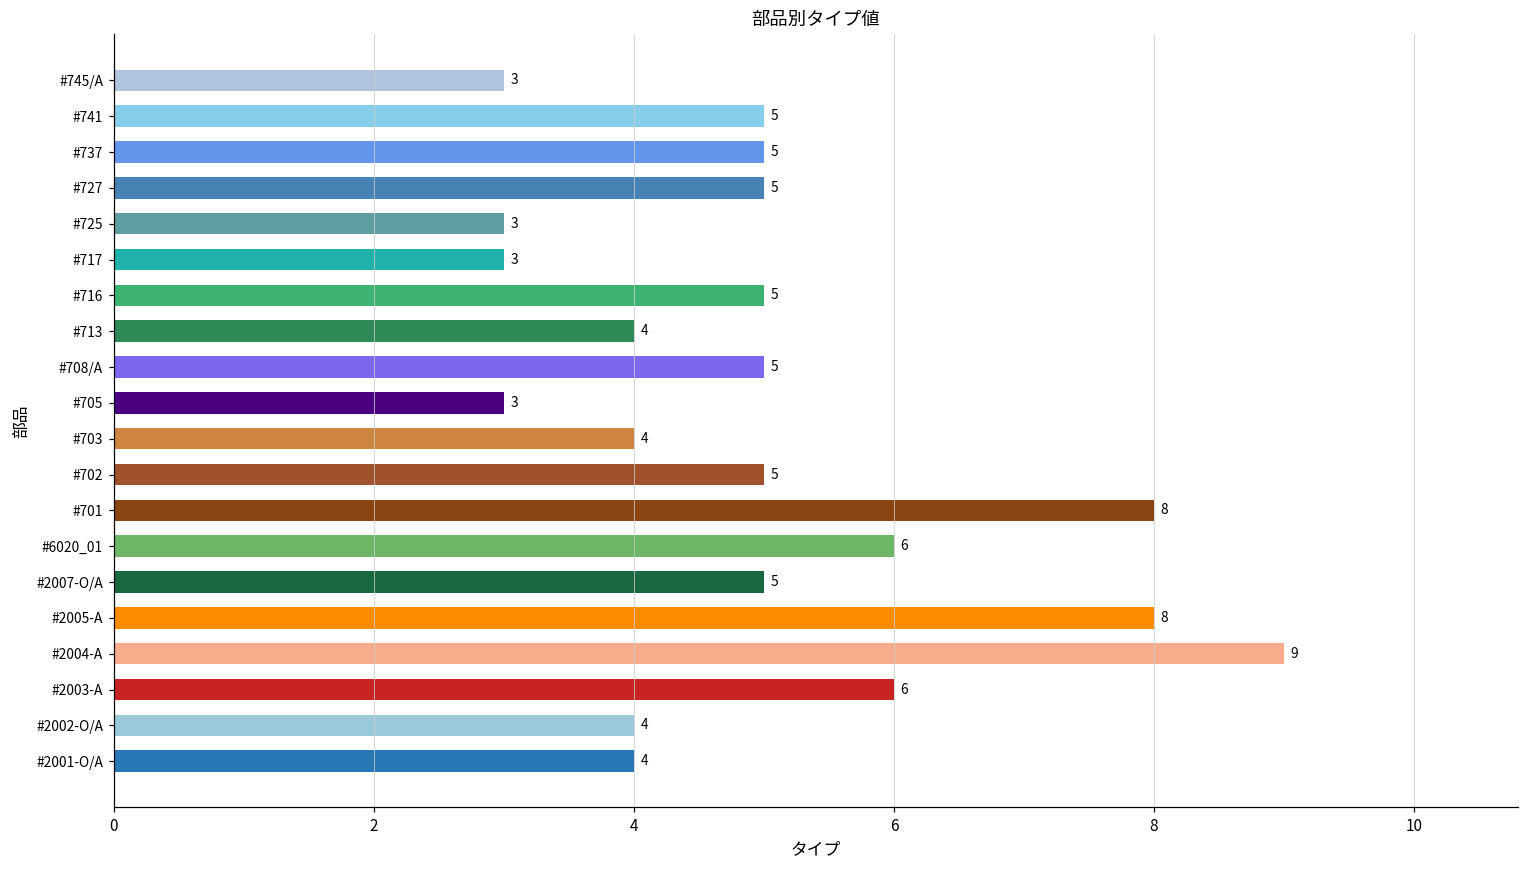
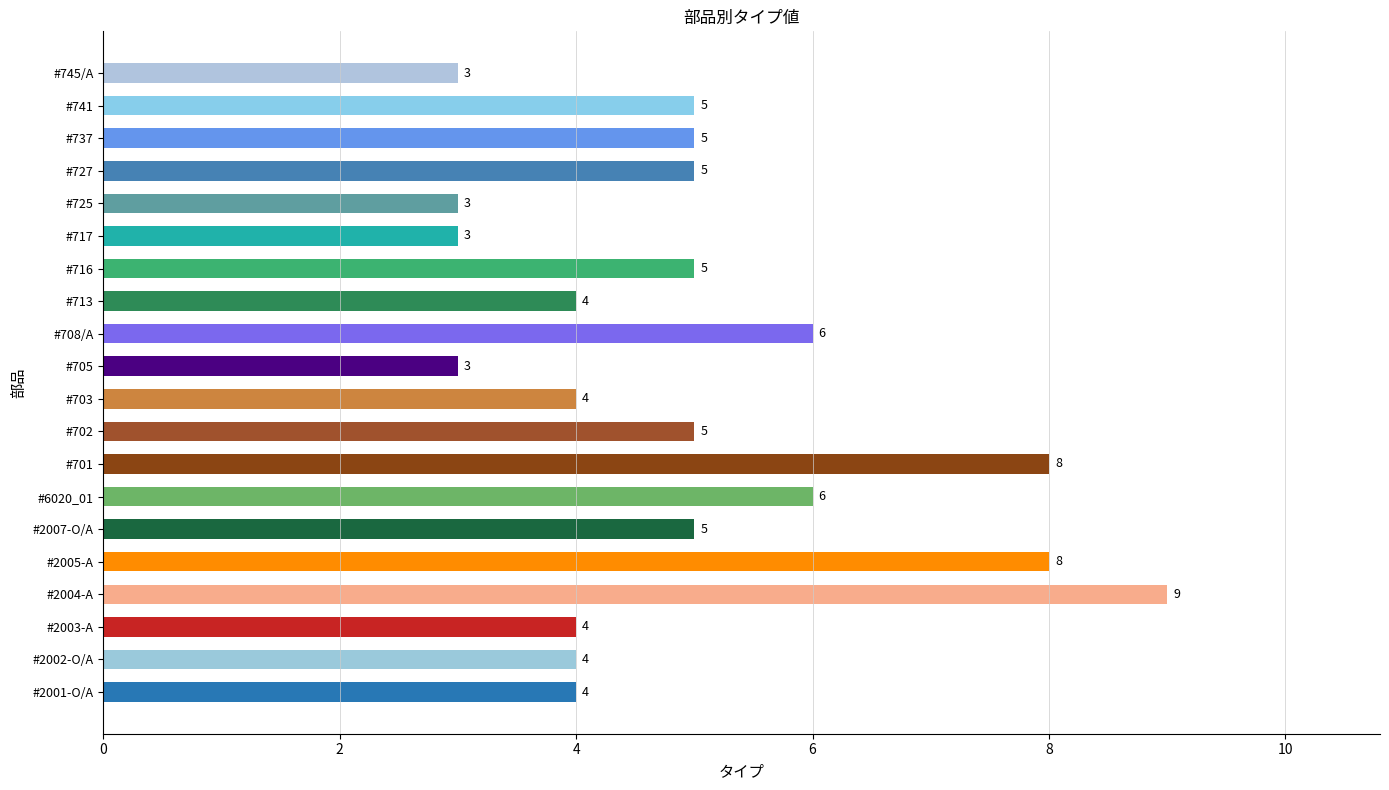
  {
    "#745/A": 3,
    "#741": 5,
    "#737": 5,
    "#727": 5,
    "#725": 3,
    "#717": 3,
    "#716": 5,
    "#713": 4,
-   "#708/A": 5,
+   "#708/A": 6,
    "#705": 3,
    "#703": 4,
    "#702": 5,
    "#701": 8,
    "#6020_01": 6,
    "#2007-O/A": 5,
    "#2005-A": 8,
    "#2004-A": 9,
-   "#2003-A": 6,
+   "#2003-A": 4,
    "#2002-O/A": 4,
    "#2001-O/A": 4
  }
